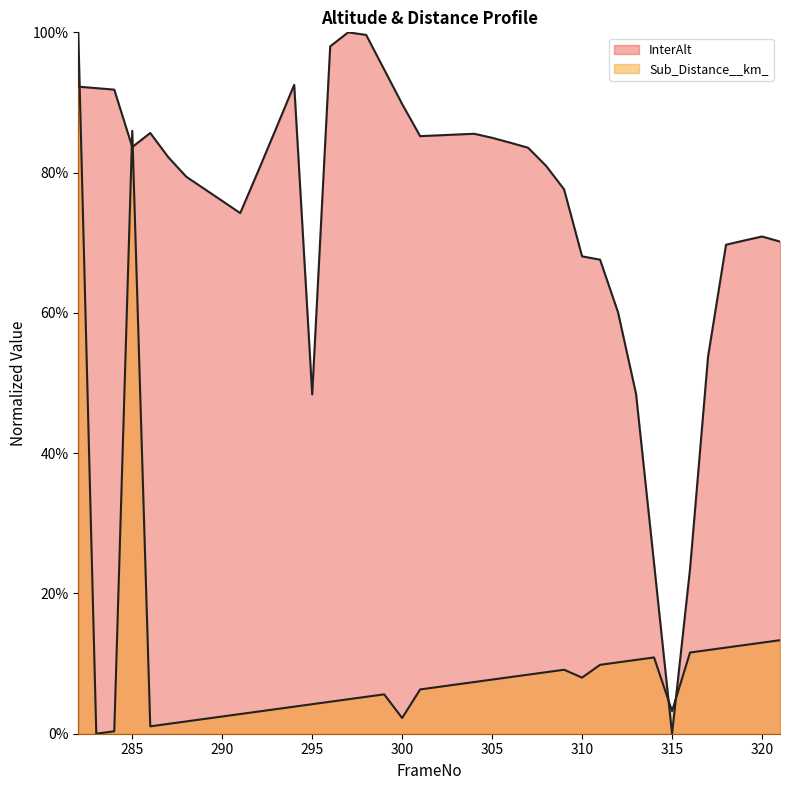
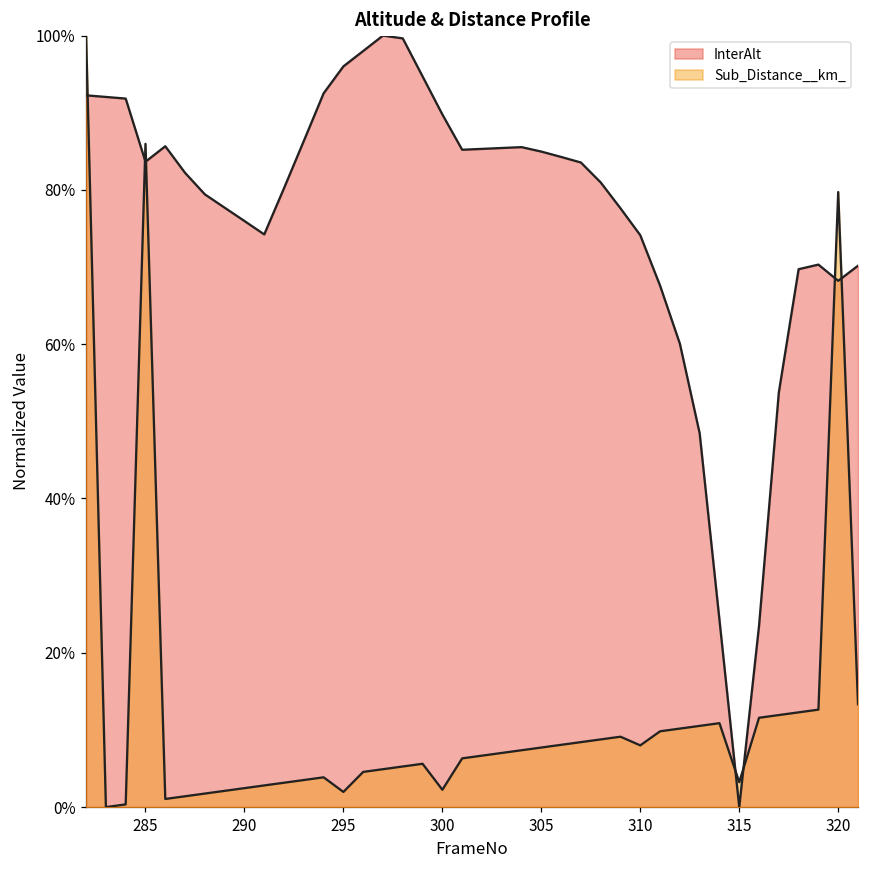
  {
    "InterAlt": {
      "285": "84%",
      "290": "76%",
-     "295": "48%",
+     "295": "96%",
      "300": "90%",
      "305": "85%",
-     "310": "68%",
+     "310": "74%",
      "315": "0%",
-     "320": "71%"
+     "320": "68%"
    },
    "Sub_Distance__km_": {
      "285": "86%",
      "290": "2%",
-     "295": "4%",
+     "295": "2%",
      "300": "2%",
      "305": "8%",
      "310": "8%",
      "315": "3%",
-     "320": "13%"
+     "320": "80%"
    }
  }
